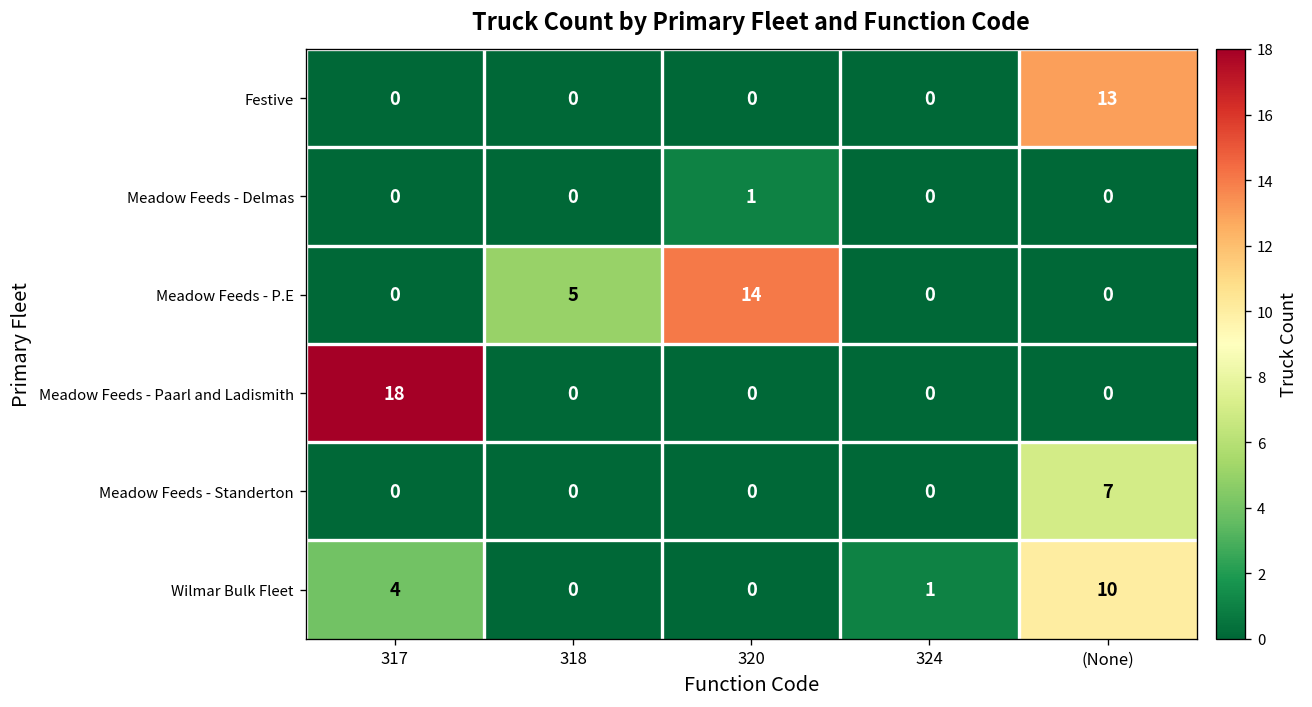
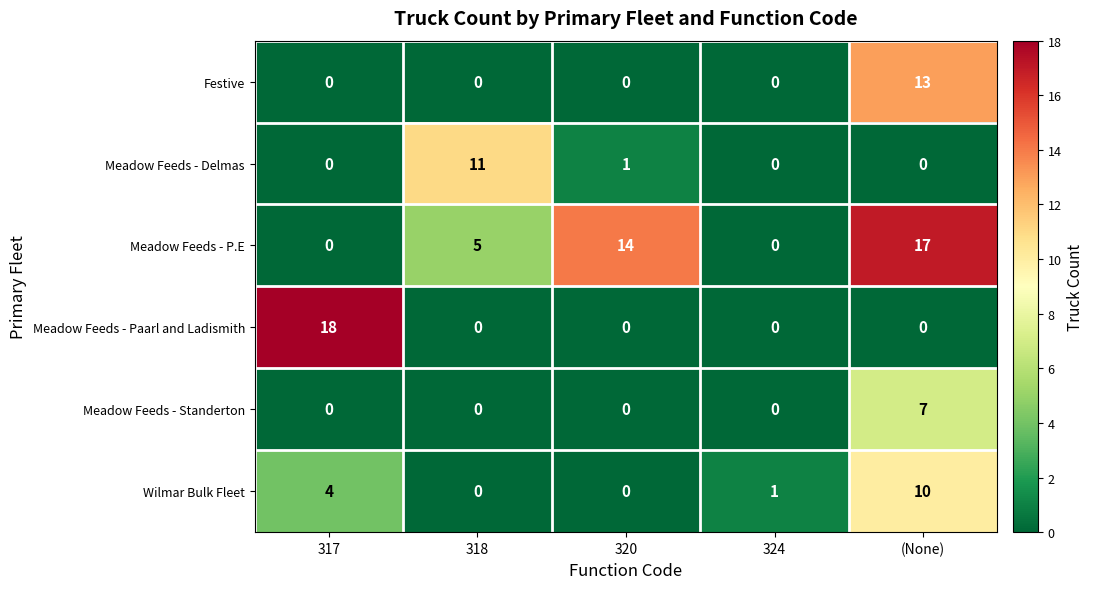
  {
    "Festive": {
      "317": 0,
      "318": 0,
      "320": 0,
      "324": 0,
      "(None)": 13
    },
    "Meadow Feeds - Delmas": {
      "317": 0,
-     "318": 0,
+     "318": 11,
      "320": 1,
      "324": 0,
      "(None)": 0
    },
    "Meadow Feeds - P.E": {
      "317": 0,
      "318": 5,
      "320": 14,
      "324": 0,
-     "(None)": 0
+     "(None)": 17
    },
    "Meadow Feeds - Paarl and Ladismith": {
      "317": 18,
      "318": 0,
      "320": 0,
      "324": 0,
      "(None)": 0
    },
    "Meadow Feeds - Standerton": {
      "317": 0,
      "318": 0,
      "320": 0,
      "324": 0,
      "(None)": 7
    },
    "Wilmar Bulk Fleet": {
      "317": 4,
      "318": 0,
      "320": 0,
      "324": 1,
      "(None)": 10
    }
  }
